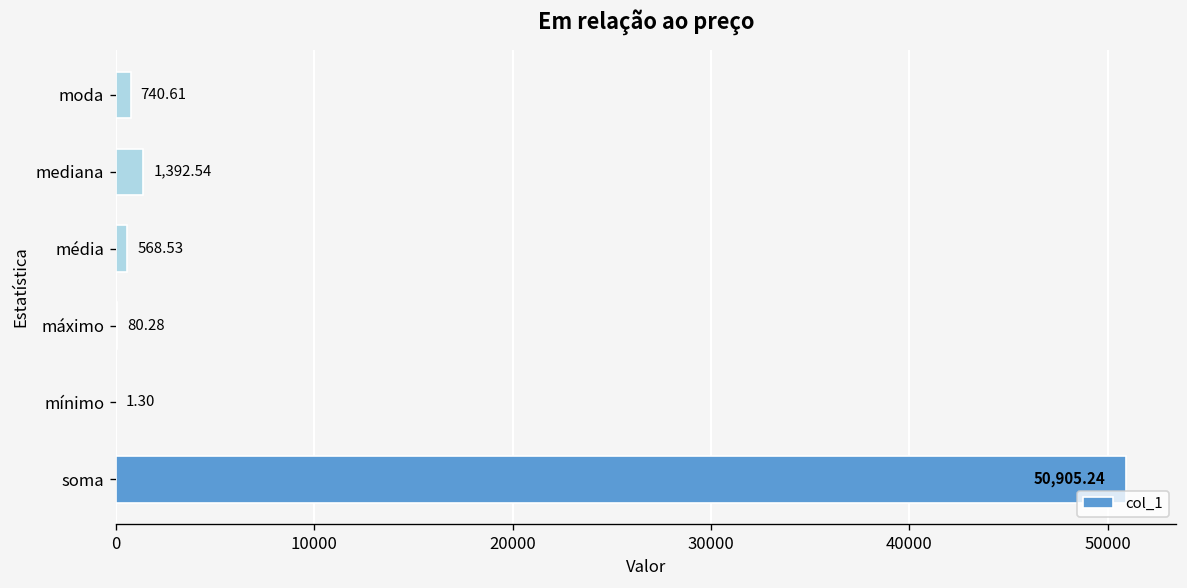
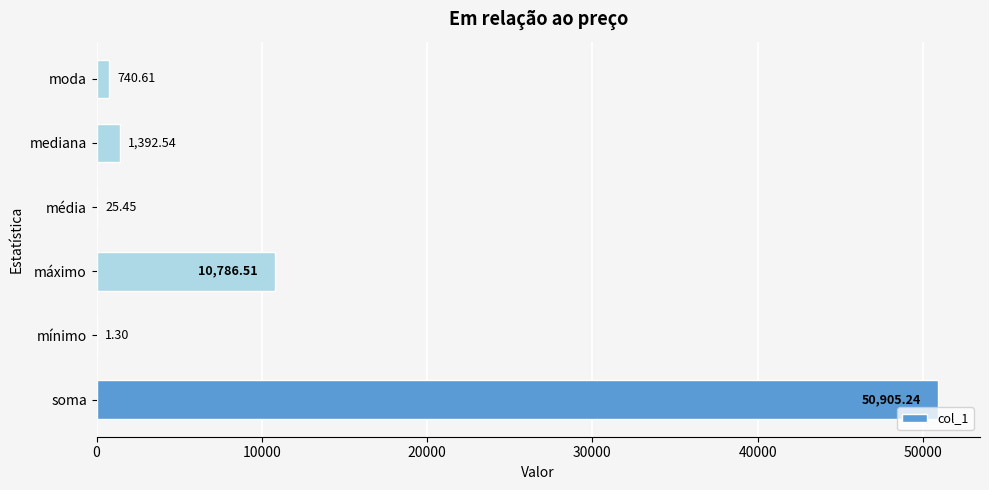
  {
    "moda": "740.61",
    "mediana": "1,392.54",
-   "média": "568.53",
-   "máximo": "80.28",
+   "média": "25.45",
+   "máximo": "10,786.51",
    "mínimo": "1.30",
    "soma": "50,905.24"
  }
